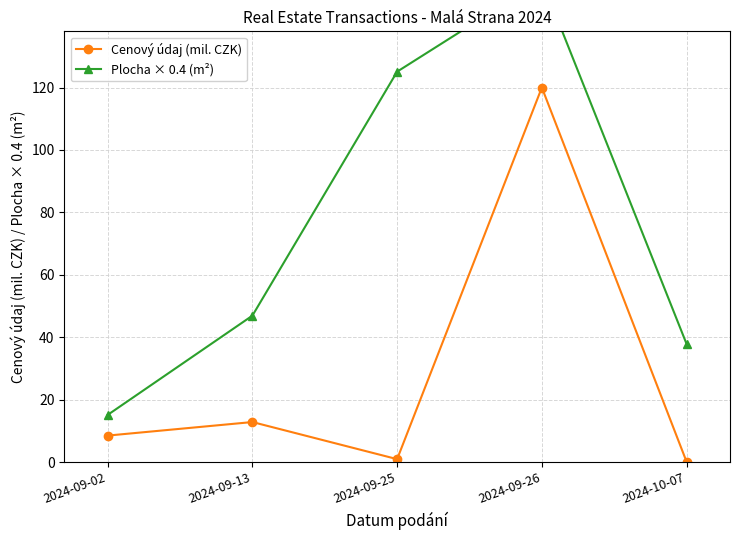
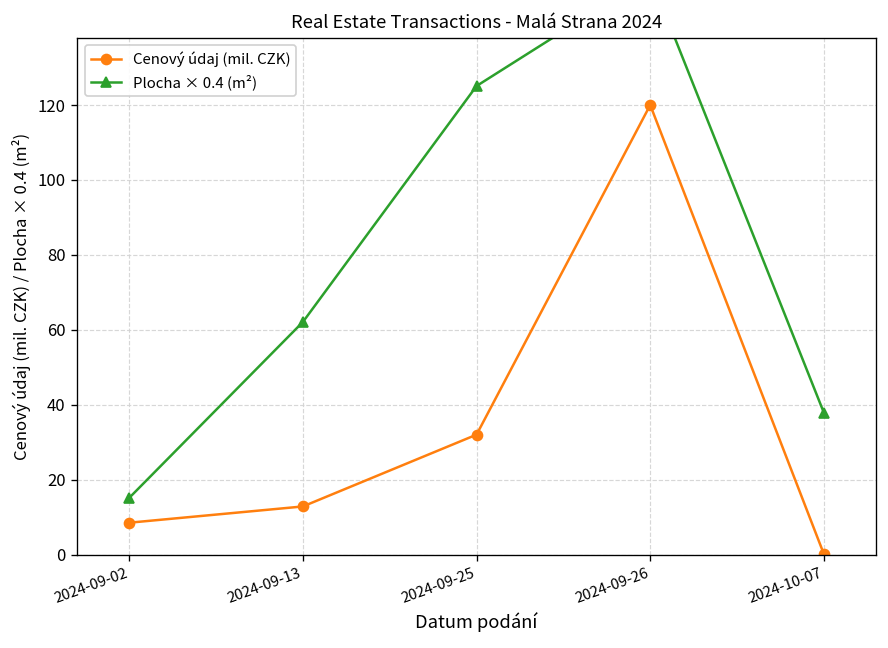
  {
    "Cenový údaj (mil. CZK)": {
      "2024-09-02": 8,
      "2024-09-13": 13,
-     "2024-09-25": 1,
+     "2024-09-25": 32,
      "2024-09-26": 120,
      "2024-10-07": 0
    },
    "Plocha × 0.4 (m²)": {
      "2024-09-02": 15,
-     "2024-09-13": 47,
+     "2024-09-13": 62,
      "2024-09-25": 125,
      "2024-10-07": 38
    }
  }
